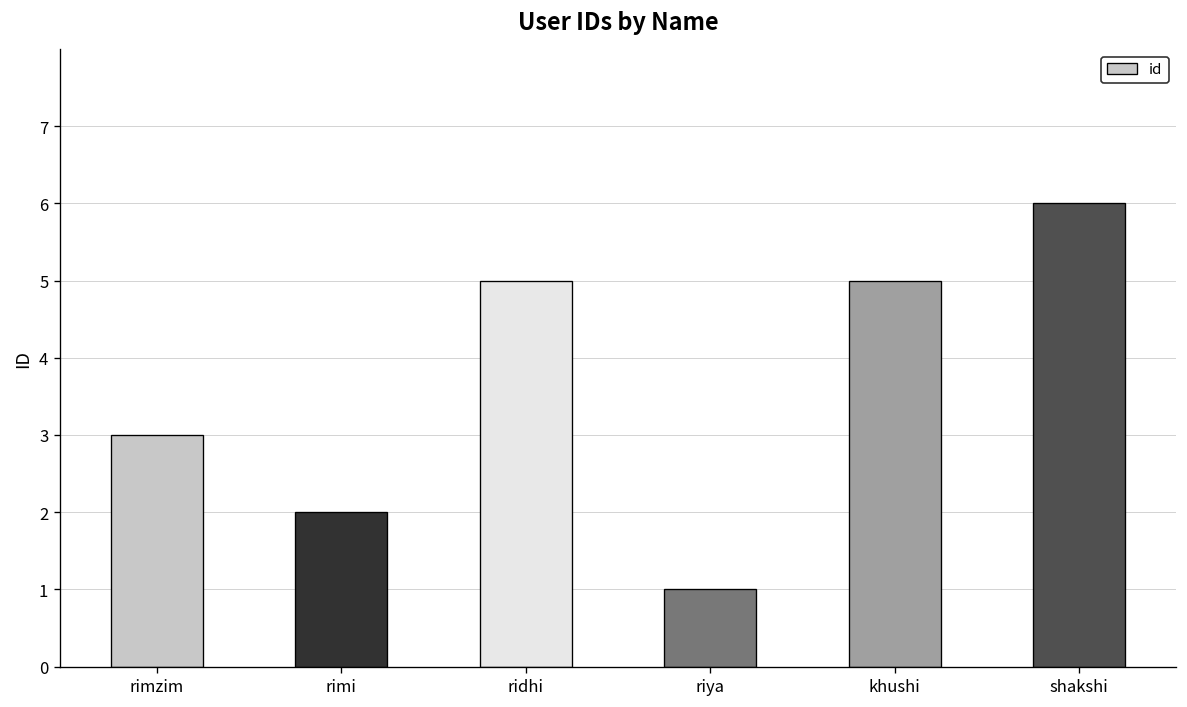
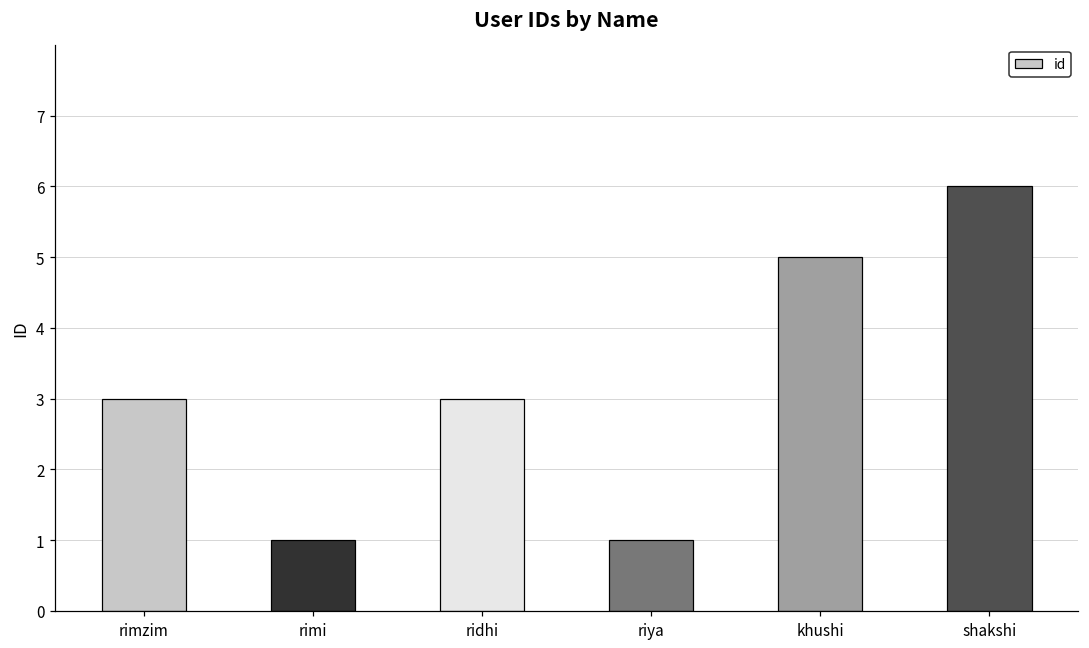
  {
    "rimzim": 3,
-   "rimi": 2,
-   "ridhi": 5,
+   "rimi": 1,
+   "ridhi": 3,
    "riya": 1,
    "khushi": 5,
    "shakshi": 6
  }
